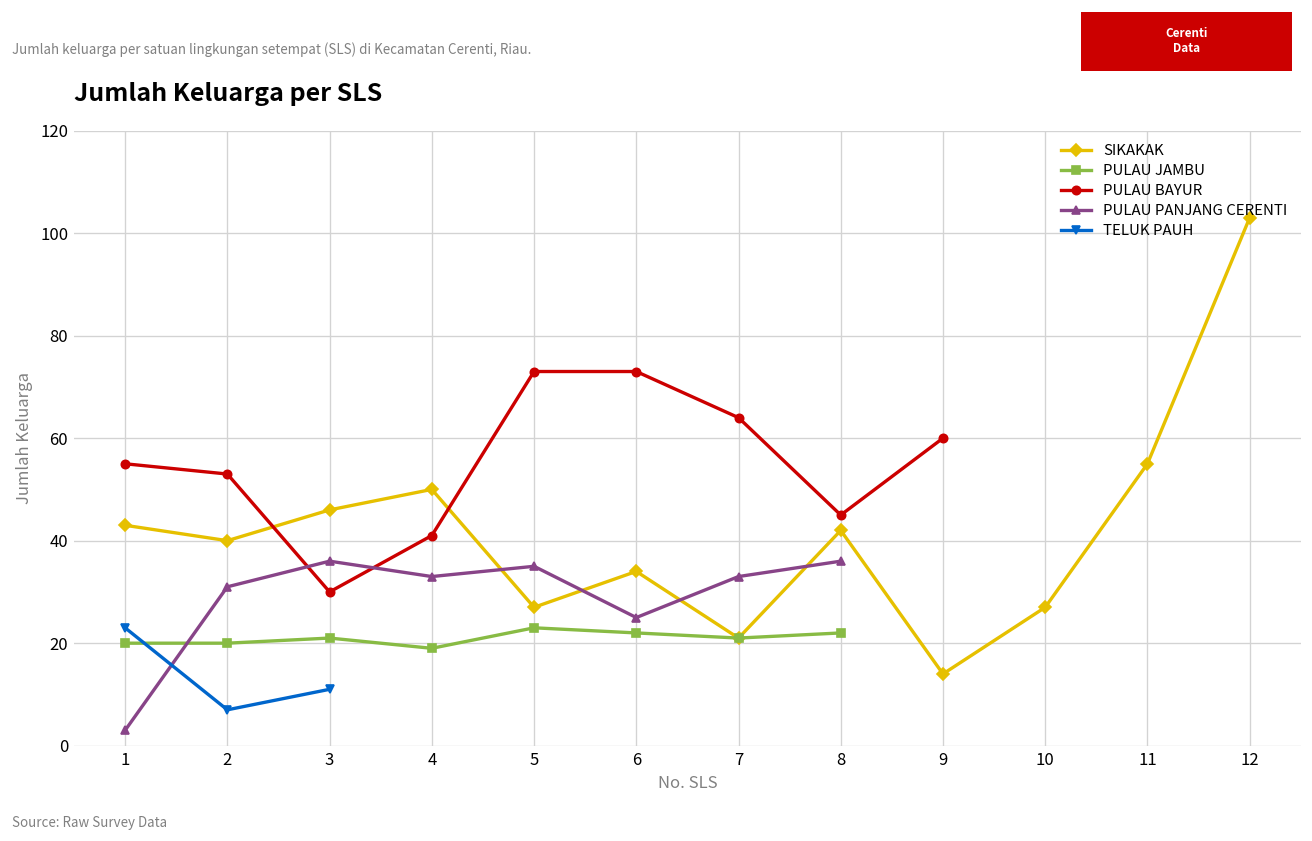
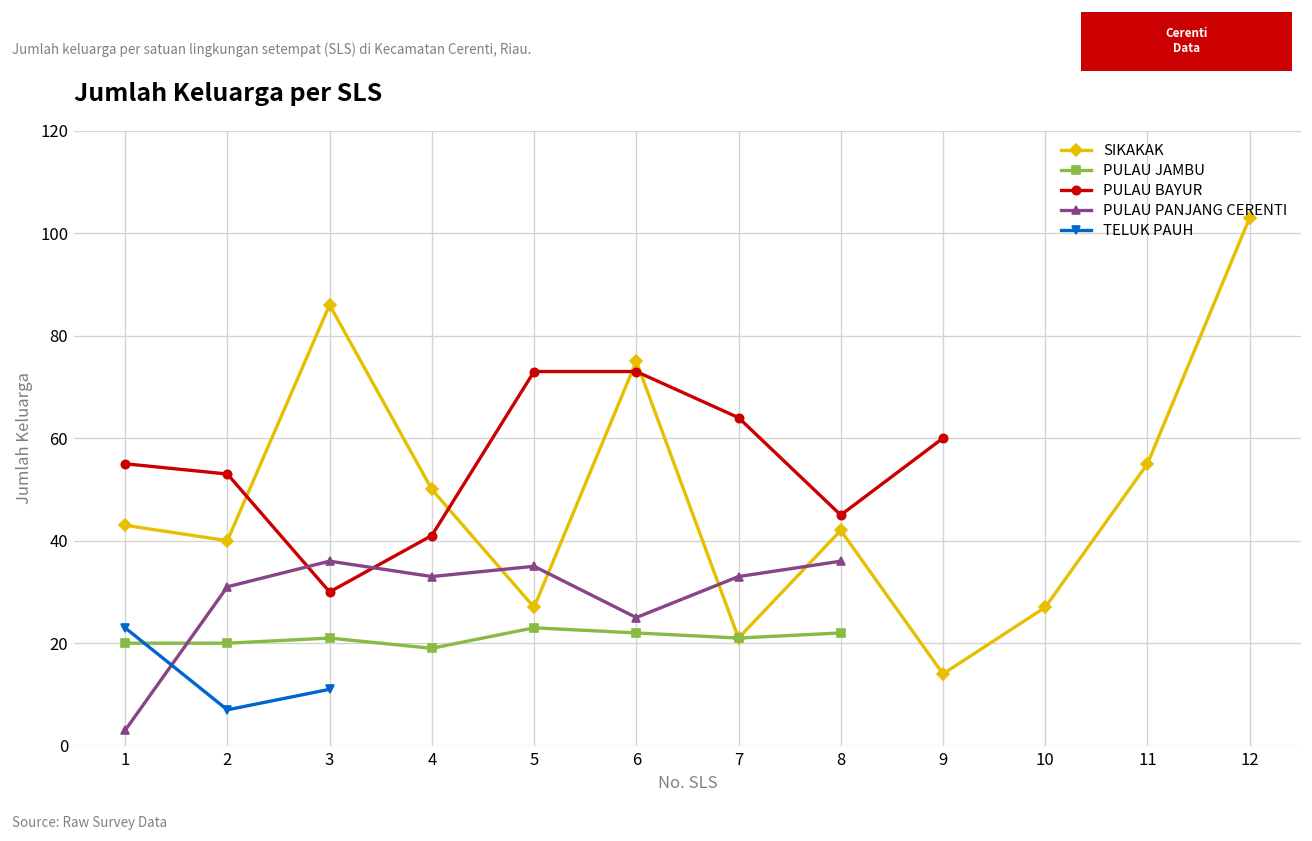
  {
    "SIKAKAK": {
      "1": 43,
      "2": 40,
-     "3": 46,
+     "3": 86,
      "4": 50,
      "5": 27,
-     "6": 34,
+     "6": 75,
      "8": 42,
      "9": 14,
      "10": 27,
      "11": 55,
      "12": 103
    },
    "PULAU JAMBU": {
      "1": 20,
      "2": 20,
      "3": 21,
      "4": 19,
      "5": 23,
      "6": 22,
      "8": 22
    },
    "PULAU BAYUR": {
      "1": 55,
      "2": 53,
      "3": 30,
      "4": 41,
      "5": 73,
      "6": 73,
      "7": 64,
      "8": 45,
      "9": 60
    },
    "PULAU PANJANG CERENTI": {
      "1": 3,
      "2": 31,
      "3": 36,
      "4": 33,
      "5": 35,
      "6": 25,
      "7": 33,
      "8": 36
    },
    "TELUK PAUH": {
      "1": 23,
      "2": 7,
      "3": 11
    }
  }
